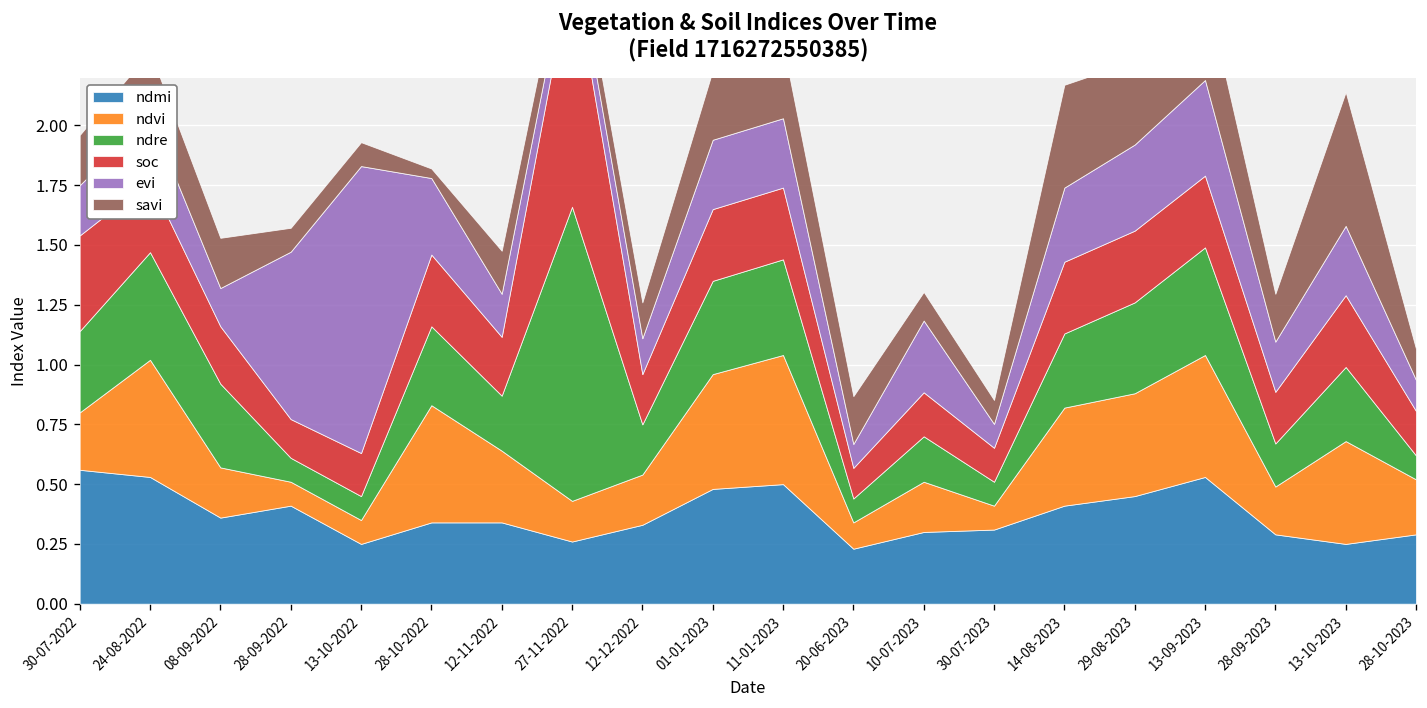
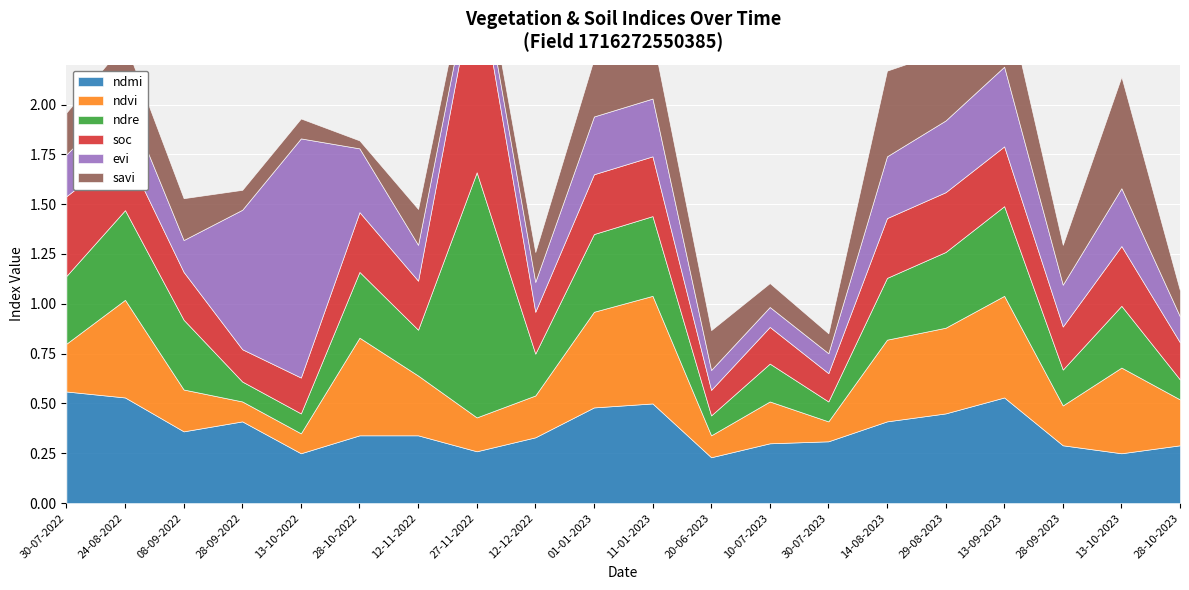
  {
    "ndmi": {
      "30-07-2022": 0.56,
      "24-08-2022": 0.53,
      "08-09-2022": 0.36,
      "28-09-2022": 0.4,
      "13-10-2022": 0.25,
      "28-10-2022": 0.34,
      "12-11-2022": 0.34,
      "27-11-2022": 0.26,
      "12-12-2022": 0.33,
      "01-01-2023": 0.48,
      "11-01-2023": 0.5,
      "20-06-2023": 0.23,
      "10-07-2023": 0.3,
      "30-07-2023": 0.3,
      "14-08-2023": 0.4,
      "29-08-2023": 0.45,
      "13-09-2023": 0.53,
      "28-09-2023": 0.3,
      "13-10-2023": 0.25,
      "28-10-2023": 0.3
    },
    "ndvi": {
      "30-07-2022": 0.24,
      "24-08-2022": 0.5,
      "08-09-2022": 0.2,
      "28-09-2022": 0.1,
      "13-10-2022": 0.1,
      "28-10-2022": 0.5,
      "12-11-2022": 0.3,
      "27-11-2022": 0.17,
      "12-12-2022": 0.2,
      "01-01-2023": 0.48,
      "11-01-2023": 0.54,
      "20-06-2023": 0.1,
      "10-07-2023": 0.2,
      "30-07-2023": 0.1,
      "14-08-2023": 0.4,
      "29-08-2023": 0.43,
      "13-09-2023": 0.5,
      "28-09-2023": 0.2,
      "13-10-2023": 0.43,
      "28-10-2023": 0.23
    },
    "ndre": {
      "30-07-2022": 0.34,
      "24-08-2022": 0.45,
      "08-09-2022": 0.35,
      "28-09-2022": 0.1,
      "13-10-2022": 0.1,
      "28-10-2022": 0.33,
      "12-11-2022": 0.23,
      "27-11-2022": 1.23,
      "12-12-2022": 0.2,
      "01-01-2023": 0.4,
      "11-01-2023": 0.4,
      "20-06-2023": 0.1,
      "10-07-2023": 0.2,
      "30-07-2023": 0.1,
      "14-08-2023": 0.3,
      "29-08-2023": 0.38,
      "13-09-2023": 0.45,
      "28-09-2023": 0.18,
      "13-10-2023": 0.3,
      "28-10-2023": 0.1
    },
    "soc": {
      "30-07-2022": 0.4,
      "08-09-2022": 0.24,
      "28-09-2022": 0.16,
      "13-10-2022": 0.18,
      "28-10-2022": 0.3,
      "12-11-2022": 0.25,
      "12-12-2022": 0.2,
      "01-01-2023": 0.3,
      "11-01-2023": 0.3,
      "20-06-2023": 0.13,
      "10-07-2023": 0.18,
      "30-07-2023": 0.14,
      "14-08-2023": 0.3,
      "29-08-2023": 0.3,
      "13-09-2023": 0.3,
      "28-09-2023": 0.22,
      "13-10-2023": 0.3,
      "28-10-2023": 0.19
    },
    "evi": {
      "30-07-2022": 0.2,
      "08-09-2022": 0.16,
      "28-09-2022": 0.7,
      "13-10-2022": 1.2,
      "28-10-2022": 0.32,
      "12-11-2022": 0.18,
      "12-12-2022": 0.15,
      "01-01-2023": 0.3,
      "11-01-2023": 0.3,
      "20-06-2023": 0.1,
-     "10-07-2023": 0.3,
+     "10-07-2023": 0.1,
      "30-07-2023": 0.1,
      "14-08-2023": 0.3,
      "29-08-2023": 0.36,
      "13-09-2023": 0.4,
      "28-09-2023": 0.2,
      "13-10-2023": 0.3,
      "28-10-2023": 0.13
    },
    "savi": {
      "30-07-2022": 0.2,
      "08-09-2022": 0.2,
      "28-09-2022": 0.1,
      "13-10-2022": 0.1,
      "28-10-2022": 0.04,
      "12-11-2022": 0.18,
      "12-12-2022": 0.15,
      "20-06-2023": 0.2,
      "10-07-2023": 0.12,
      "30-07-2023": 0.1,
      "14-08-2023": 0.43,
      "28-09-2023": 0.2,
      "13-10-2023": 0.56,
      "28-10-2023": 0.13
    }
  }
